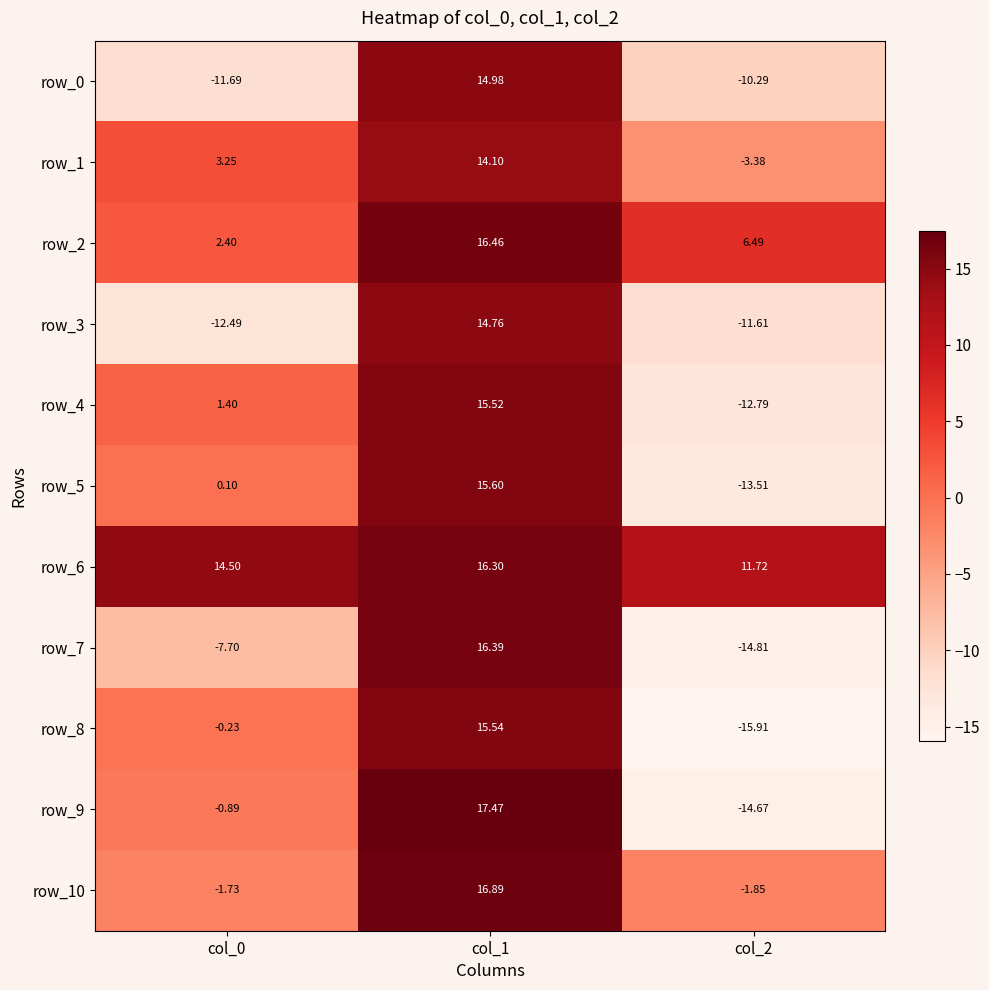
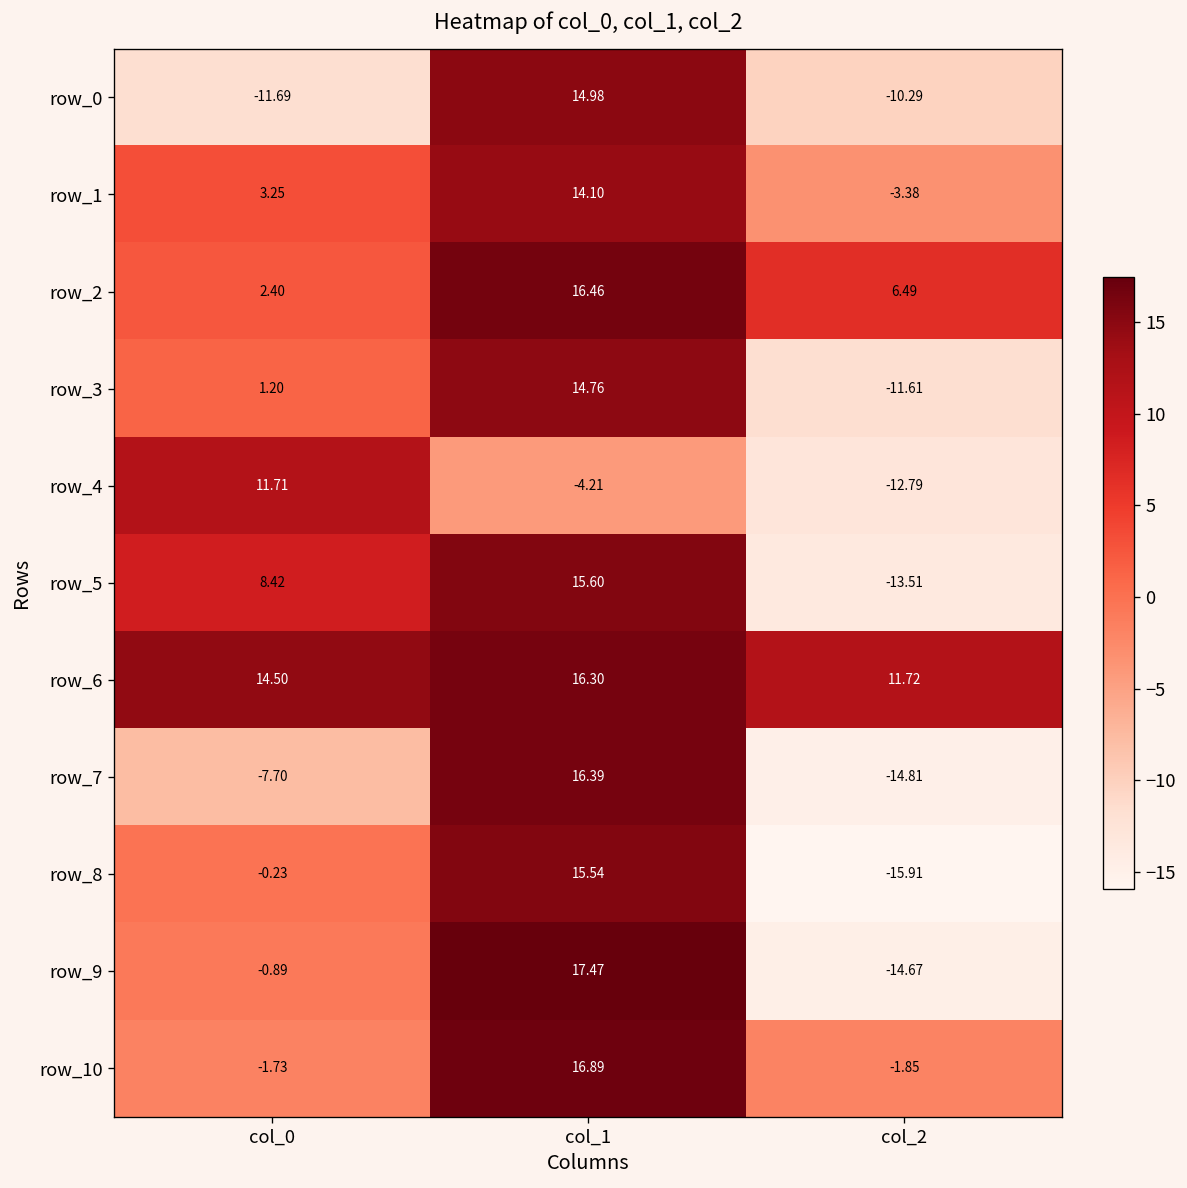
  {
    "row_0": {
      "col_0": -11.69,
      "col_1": 14.98,
      "col_2": -10.29
    },
    "row_1": {
      "col_0": 3.25,
      "col_1": 14.10,
      "col_2": -3.38
    },
    "row_2": {
      "col_0": 2.40,
      "col_1": 16.46,
      "col_2": 6.49
    },
    "row_3": {
-     "col_0": -12.49,
+     "col_0": 1.20,
      "col_1": 14.76,
      "col_2": -11.61
    },
    "row_4": {
-     "col_0": 1.40,
-     "col_1": 15.52,
+     "col_0": 11.71,
+     "col_1": -4.21,
      "col_2": -12.79
    },
    "row_5": {
-     "col_0": 0.10,
+     "col_0": 8.42,
      "col_1": 15.60,
      "col_2": -13.51
    },
    "row_6": {
      "col_0": 14.50,
      "col_1": 16.30,
      "col_2": 11.72
    },
    "row_7": {
      "col_0": -7.70,
      "col_1": 16.39,
      "col_2": -14.81
    },
    "row_8": {
      "col_0": -0.23,
      "col_1": 15.54,
      "col_2": -15.91
    },
    "row_9": {
      "col_0": -0.89,
      "col_1": 17.47,
      "col_2": -14.67
    },
    "row_10": {
      "col_0": -1.73,
      "col_1": 16.89,
      "col_2": -1.85
    }
  }
